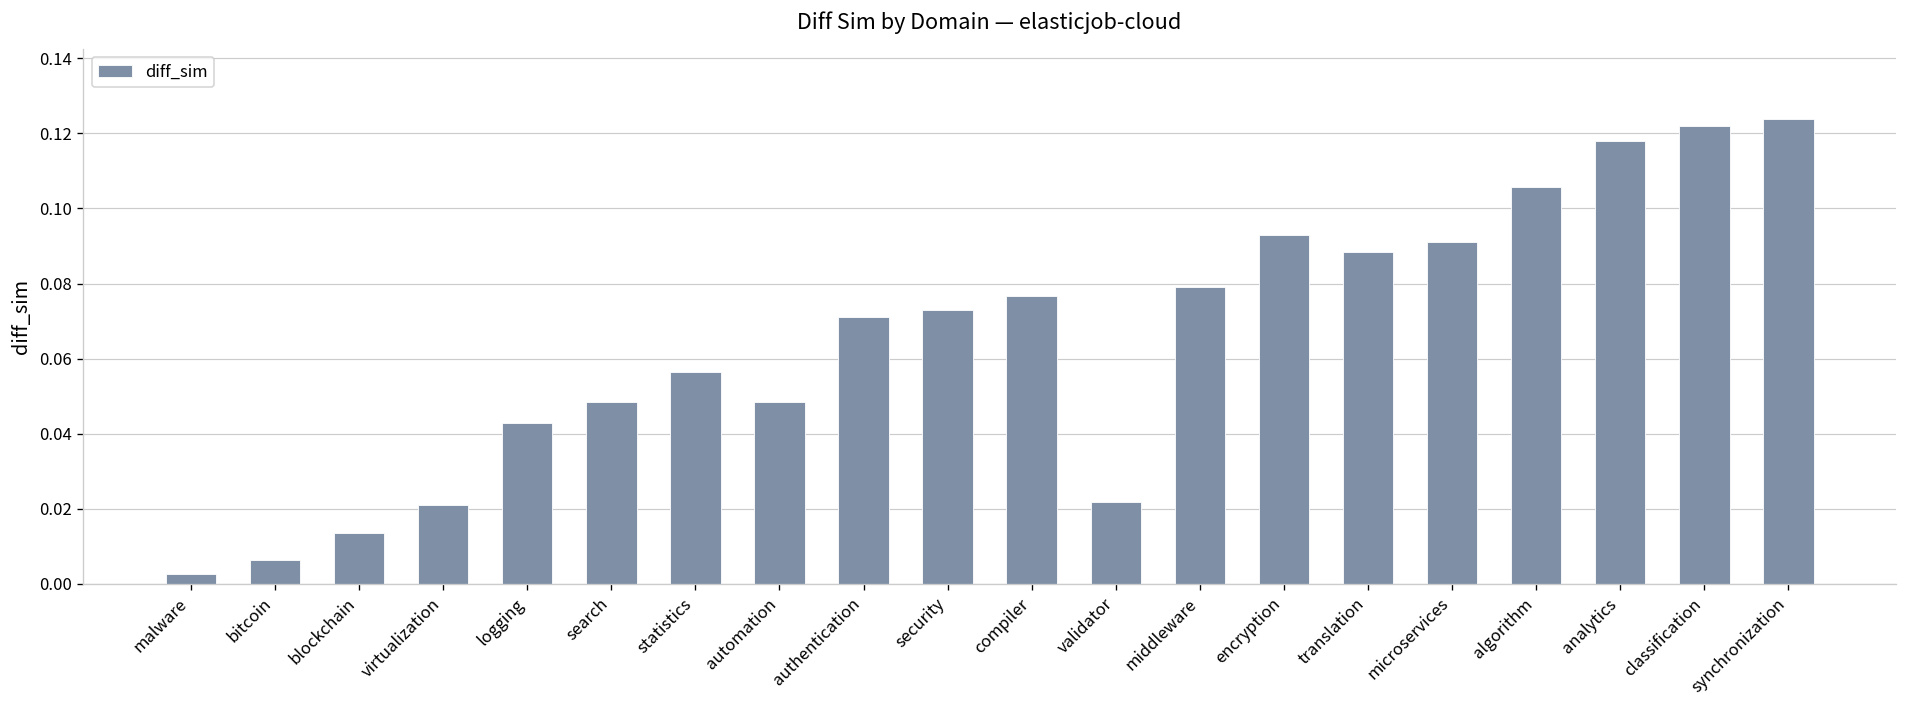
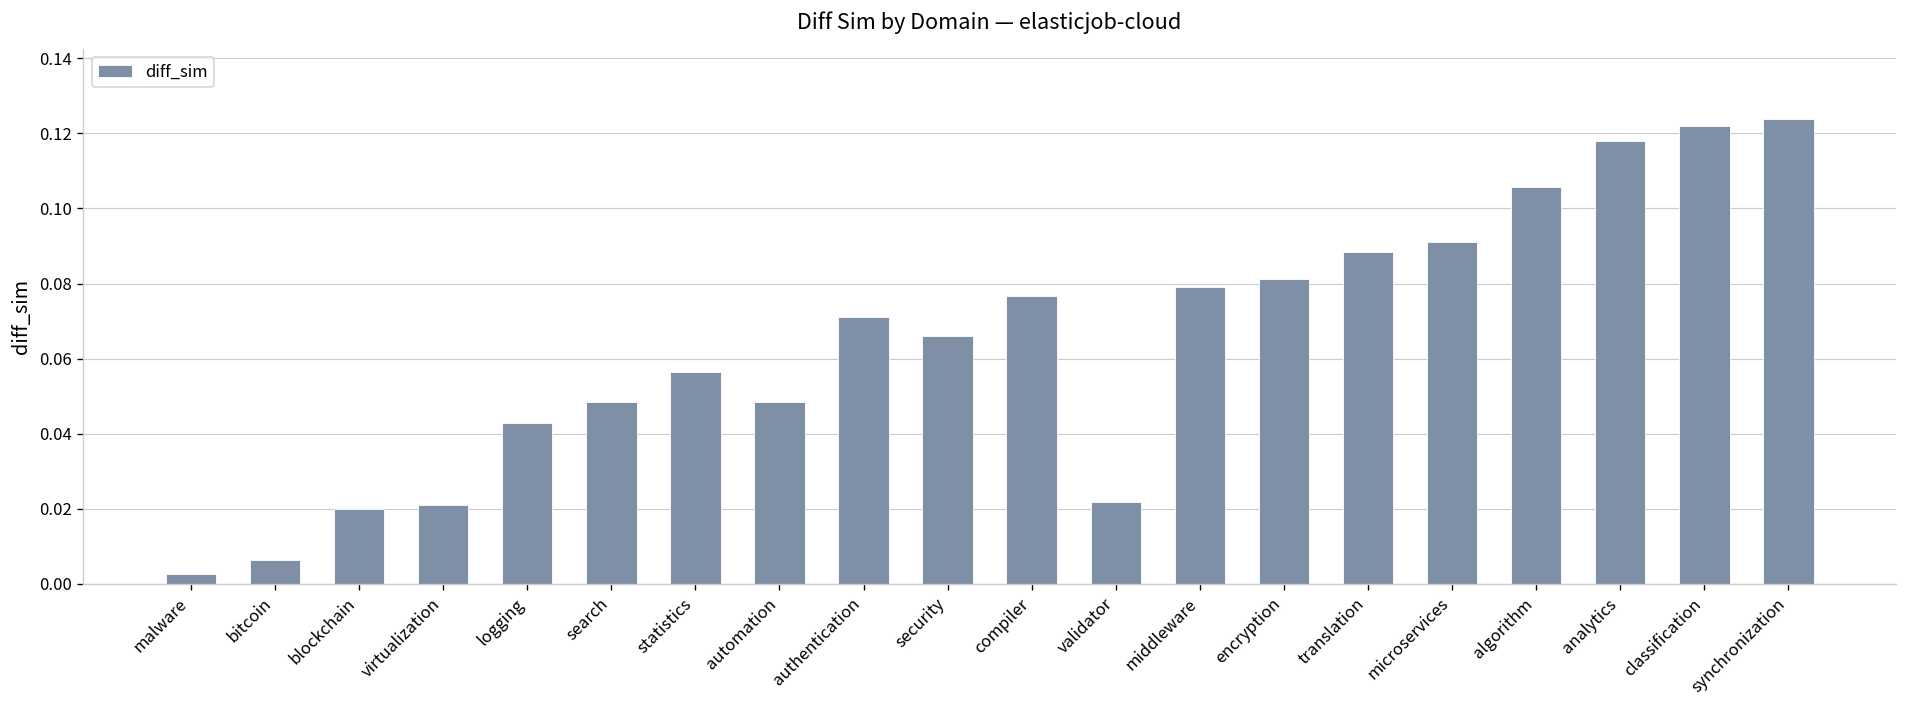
  {
    "malware": 0.003,
    "bitcoin": 0.006,
-   "blockchain": 0.013,
+   "blockchain": 0.020,
    "virtualization": 0.021,
    "logging": 0.043,
    "search": 0.048,
    "statistics": 0.057,
    "automation": 0.048,
    "authentication": 0.071,
-   "security": 0.073,
+   "security": 0.066,
    "compiler": 0.077,
    "validator": 0.022,
    "middleware": 0.079,
-   "encryption": 0.093,
+   "encryption": 0.081,
    "translation": 0.088,
    "microservices": 0.091,
    "algorithm": 0.106,
    "analytics": 0.118,
    "classification": 0.122,
    "synchronization": 0.124
  }
